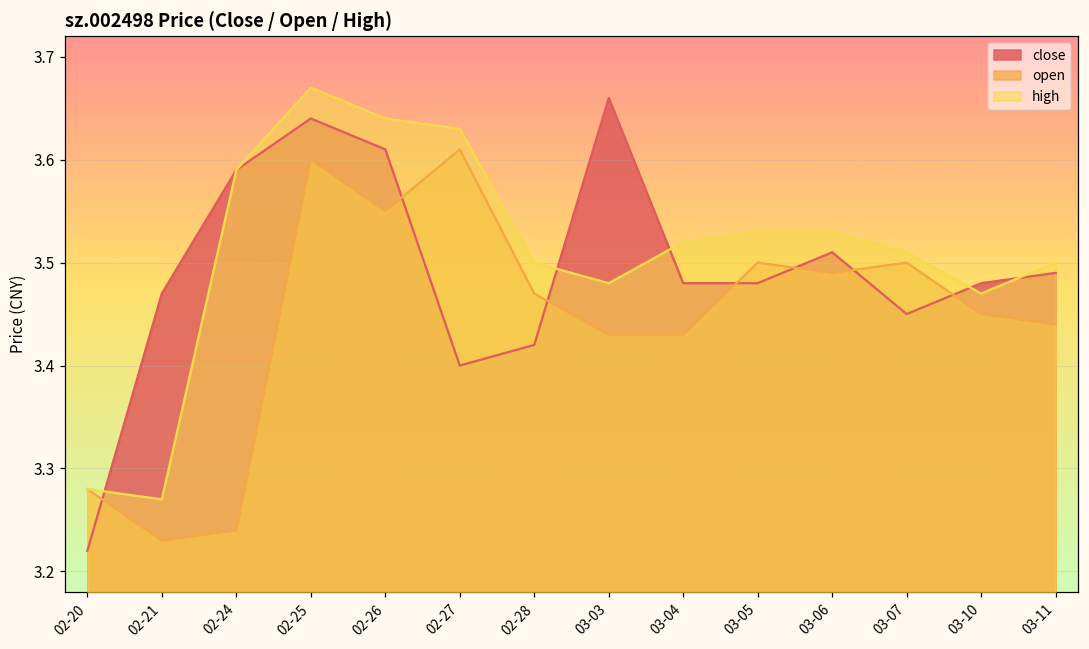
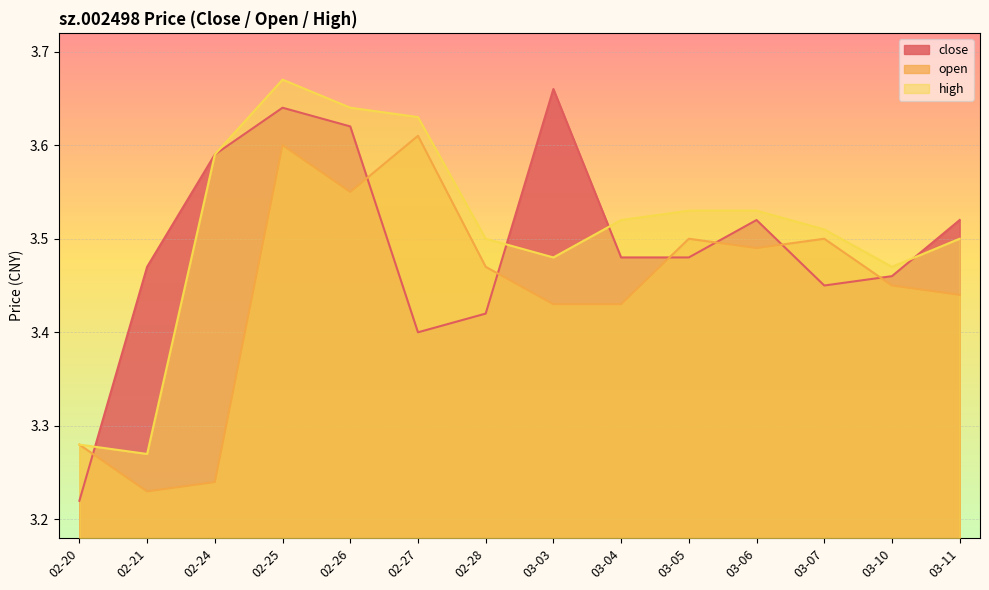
  {
    "close": {
      "02-20": 3.22,
      "02-21": 3.47,
      "02-25": 3.64,
-     "02-26": 3.61,
+     "02-26": 3.62,
      "02-27": 3.40,
      "02-28": 3.42,
      "03-03": 3.66,
      "03-04": 3.48,
      "03-05": 3.48,
-     "03-06": 3.51,
+     "03-06": 3.52,
      "03-07": 3.45,
-     "03-10": 3.48,
-     "03-11": 3.49
+     "03-10": 3.46,
+     "03-11": 3.52
    }
  }
